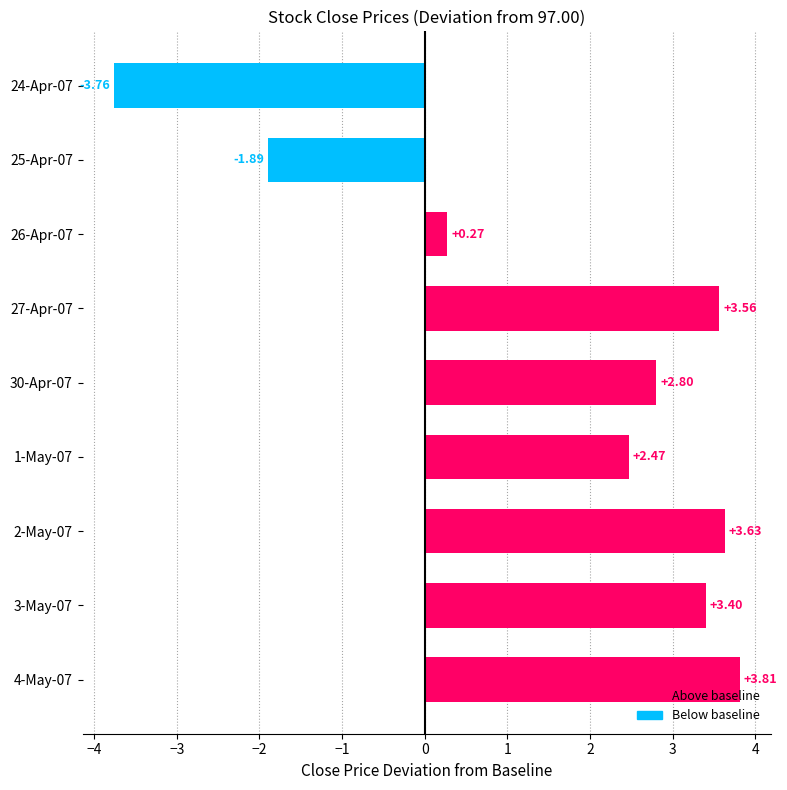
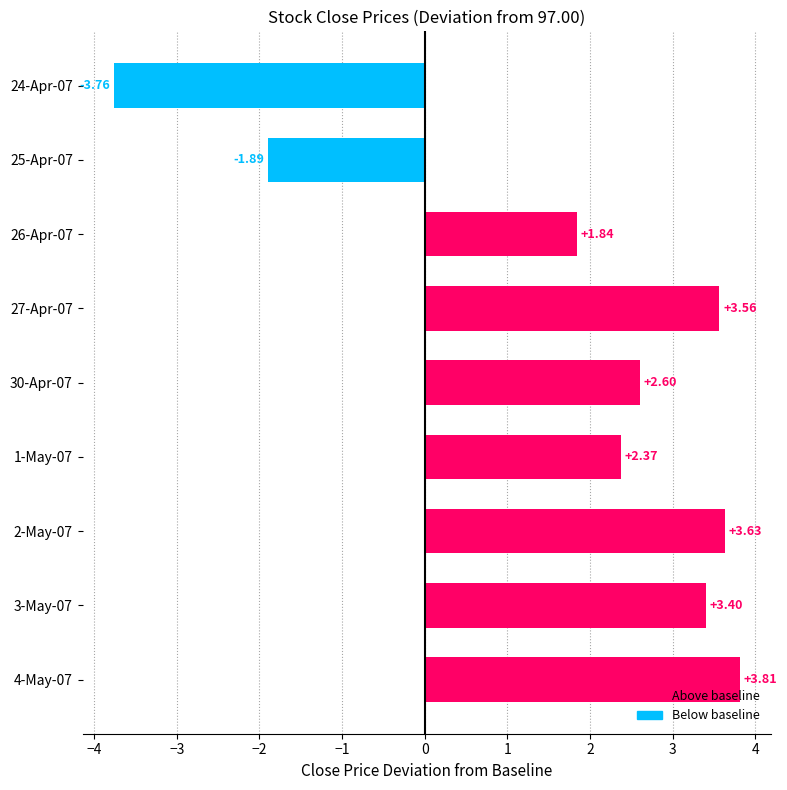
  {
    "24-Apr-07": "-3.76",
    "25-Apr-07": "-1.89",
-   "26-Apr-07": "+0.27",
+   "26-Apr-07": "+1.84",
    "27-Apr-07": "+3.56",
-   "30-Apr-07": "+2.80",
-   "1-May-07": "+2.47",
+   "30-Apr-07": "+2.60",
+   "1-May-07": "+2.37",
    "2-May-07": "+3.63",
    "3-May-07": "+3.40",
    "4-May-07": "+3.81"
  }
